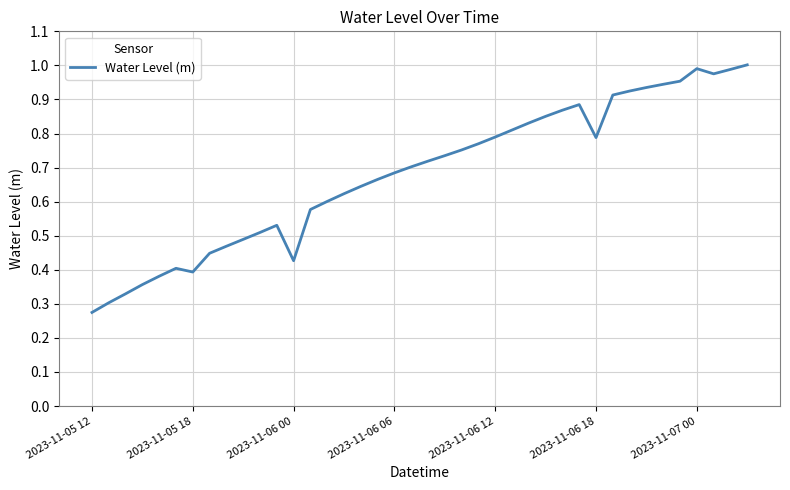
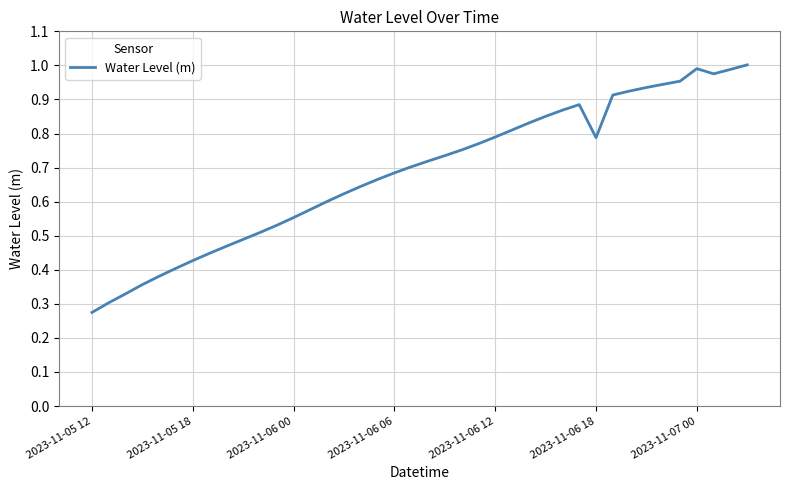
  {
    "2023-11-05 12": 0.27,
-   "2023-11-05 18": 0.39,
-   "2023-11-06 00": 0.43,
+   "2023-11-05 18": 0.43,
+   "2023-11-06 00": 0.55,
    "2023-11-06 06": 0.68,
    "2023-11-06 12": 0.79,
    "2023-11-06 18": 0.79,
    "2023-11-07 00": 0.99
  }
